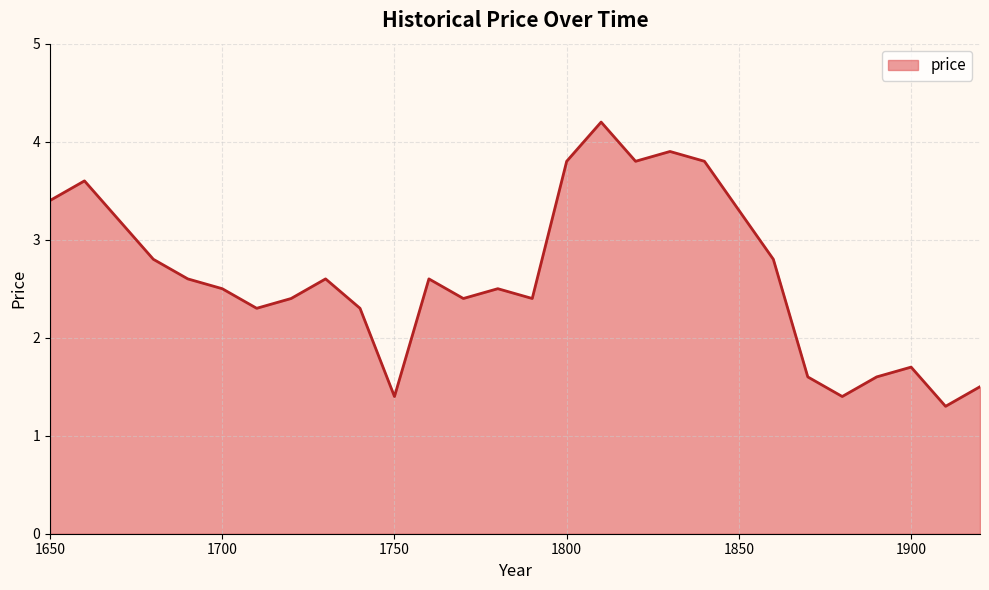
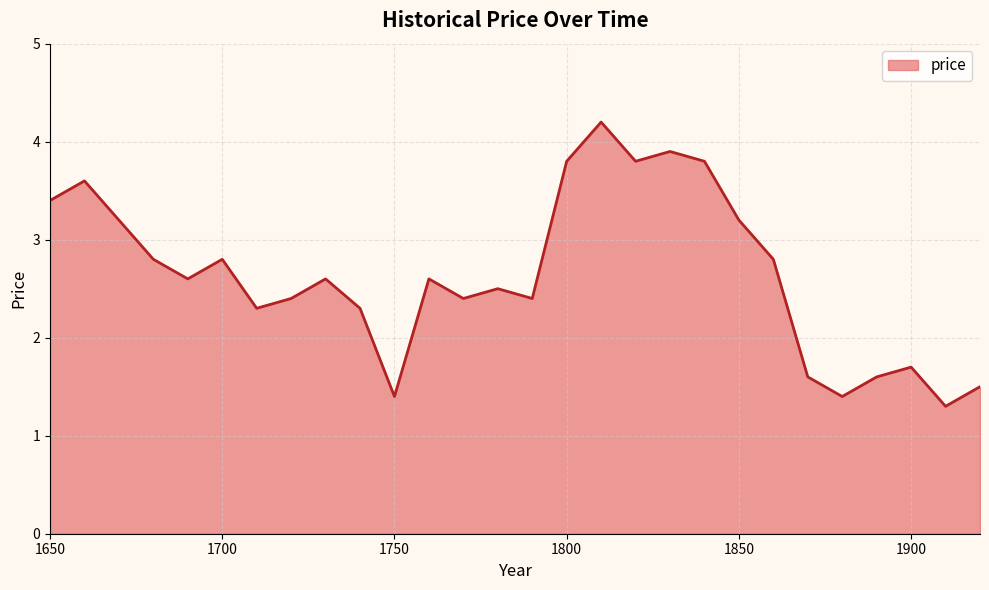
  {
    "1650": 3.4,
-   "1700": 2.5,
+   "1700": 2.8,
    "1750": 1.4,
    "1800": 3.8,
-   "1850": 3.3,
+   "1850": 3.2,
    "1900": 1.7
  }
